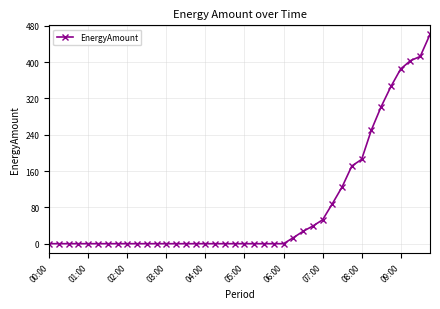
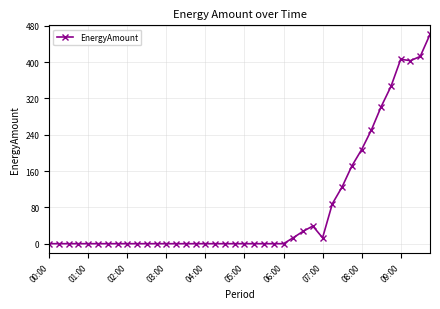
  {
    "00:00": 0,
    "01:00": 0,
    "02:00": 0,
    "03:00": 0,
    "04:00": 0,
    "05:00": 0,
    "06:00": 0,
-   "07:00": 50,
-   "08:00": 190,
-   "09:00": 390
+   "07:00": 10,
+   "08:00": 210,
+   "09:00": 410
  }
